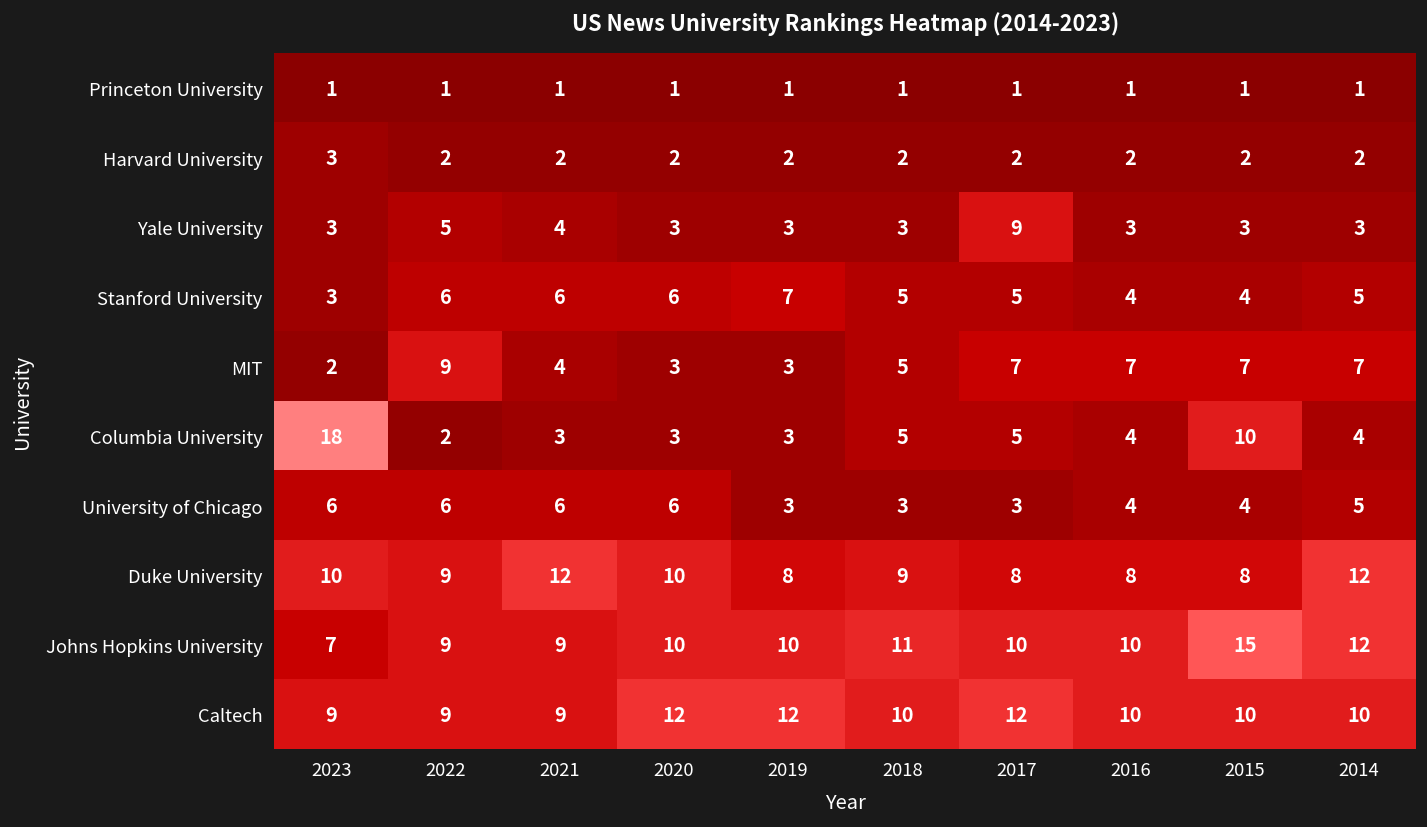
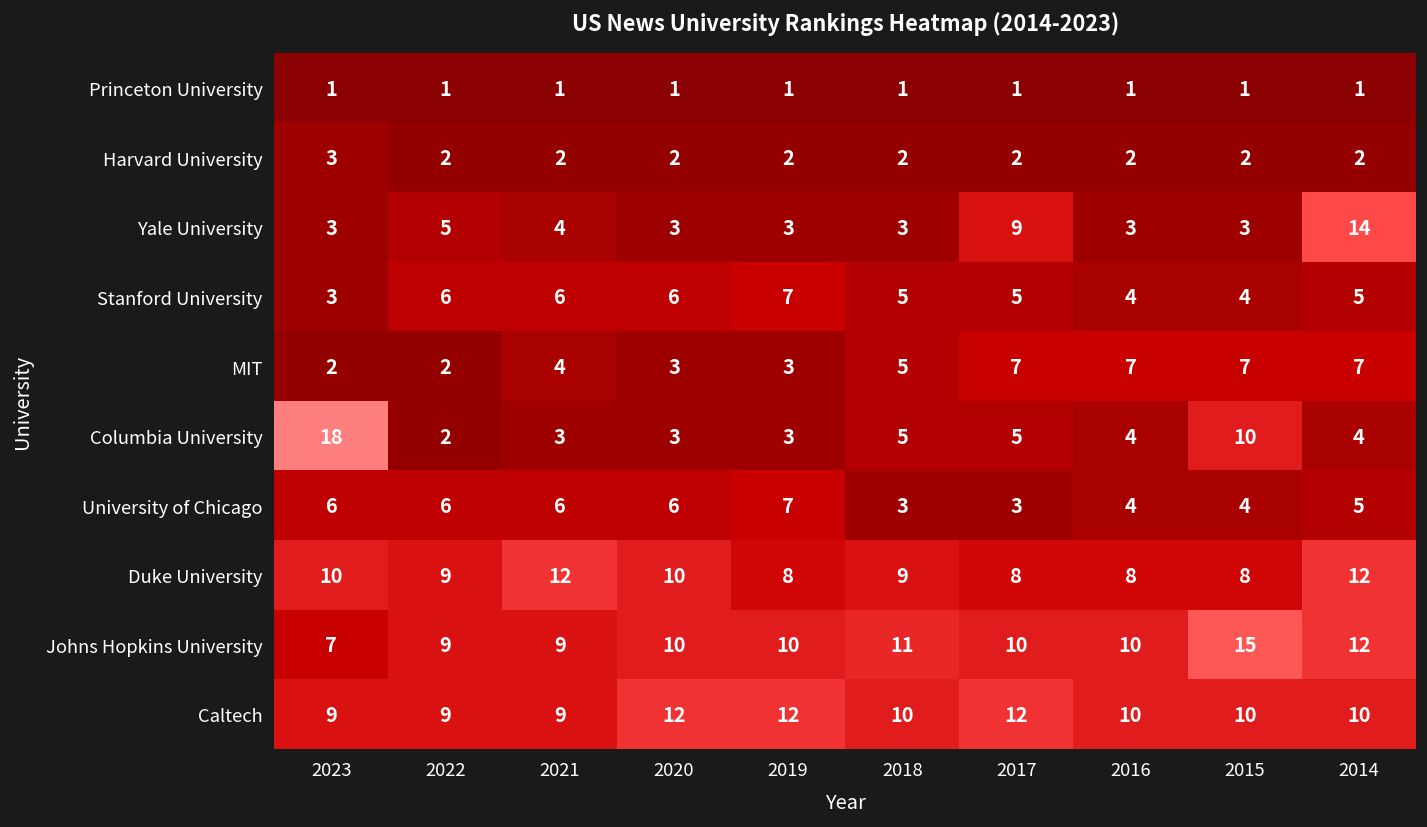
  {
    "Princeton University": {
      "2023": 1,
      "2022": 1,
      "2021": 1,
      "2020": 1,
      "2019": 1,
      "2018": 1,
      "2017": 1,
      "2016": 1,
      "2015": 1,
      "2014": 1
    },
    "Harvard University": {
      "2023": 3,
      "2022": 2,
      "2021": 2,
      "2020": 2,
      "2019": 2,
      "2018": 2,
      "2017": 2,
      "2016": 2,
      "2015": 2,
      "2014": 2
    },
    "Yale University": {
      "2023": 3,
      "2022": 5,
      "2021": 4,
      "2020": 3,
      "2019": 3,
      "2018": 3,
      "2017": 9,
      "2016": 3,
      "2015": 3,
-     "2014": 3
+     "2014": 14
    },
    "Stanford University": {
      "2023": 3,
      "2022": 6,
      "2021": 6,
      "2020": 6,
      "2019": 7,
      "2018": 5,
      "2017": 5,
      "2016": 4,
      "2015": 4,
      "2014": 5
    },
    "MIT": {
      "2023": 2,
-     "2022": 9,
+     "2022": 2,
      "2021": 4,
      "2020": 3,
      "2019": 3,
      "2018": 5,
      "2017": 7,
      "2016": 7,
      "2015": 7,
      "2014": 7
    },
    "Columbia University": {
      "2023": 18,
      "2022": 2,
      "2021": 3,
      "2020": 3,
      "2019": 3,
      "2018": 5,
      "2017": 5,
      "2016": 4,
      "2015": 10,
      "2014": 4
    },
    "University of Chicago": {
      "2023": 6,
      "2022": 6,
      "2021": 6,
      "2020": 6,
-     "2019": 3,
+     "2019": 7,
      "2018": 3,
      "2017": 3,
      "2016": 4,
      "2015": 4,
      "2014": 5
    },
    "Duke University": {
      "2023": 10,
      "2022": 9,
      "2021": 12,
      "2020": 10,
      "2019": 8,
      "2018": 9,
      "2017": 8,
      "2016": 8,
      "2015": 8,
      "2014": 12
    },
    "Johns Hopkins University": {
      "2023": 7,
      "2022": 9,
      "2021": 9,
      "2020": 10,
      "2019": 10,
      "2018": 11,
      "2017": 10,
      "2016": 10,
      "2015": 15,
      "2014": 12
    },
    "Caltech": {
      "2023": 9,
      "2022": 9,
      "2021": 9,
      "2020": 12,
      "2019": 12,
      "2018": 10,
      "2017": 12,
      "2016": 10,
      "2015": 10,
      "2014": 10
    }
  }
